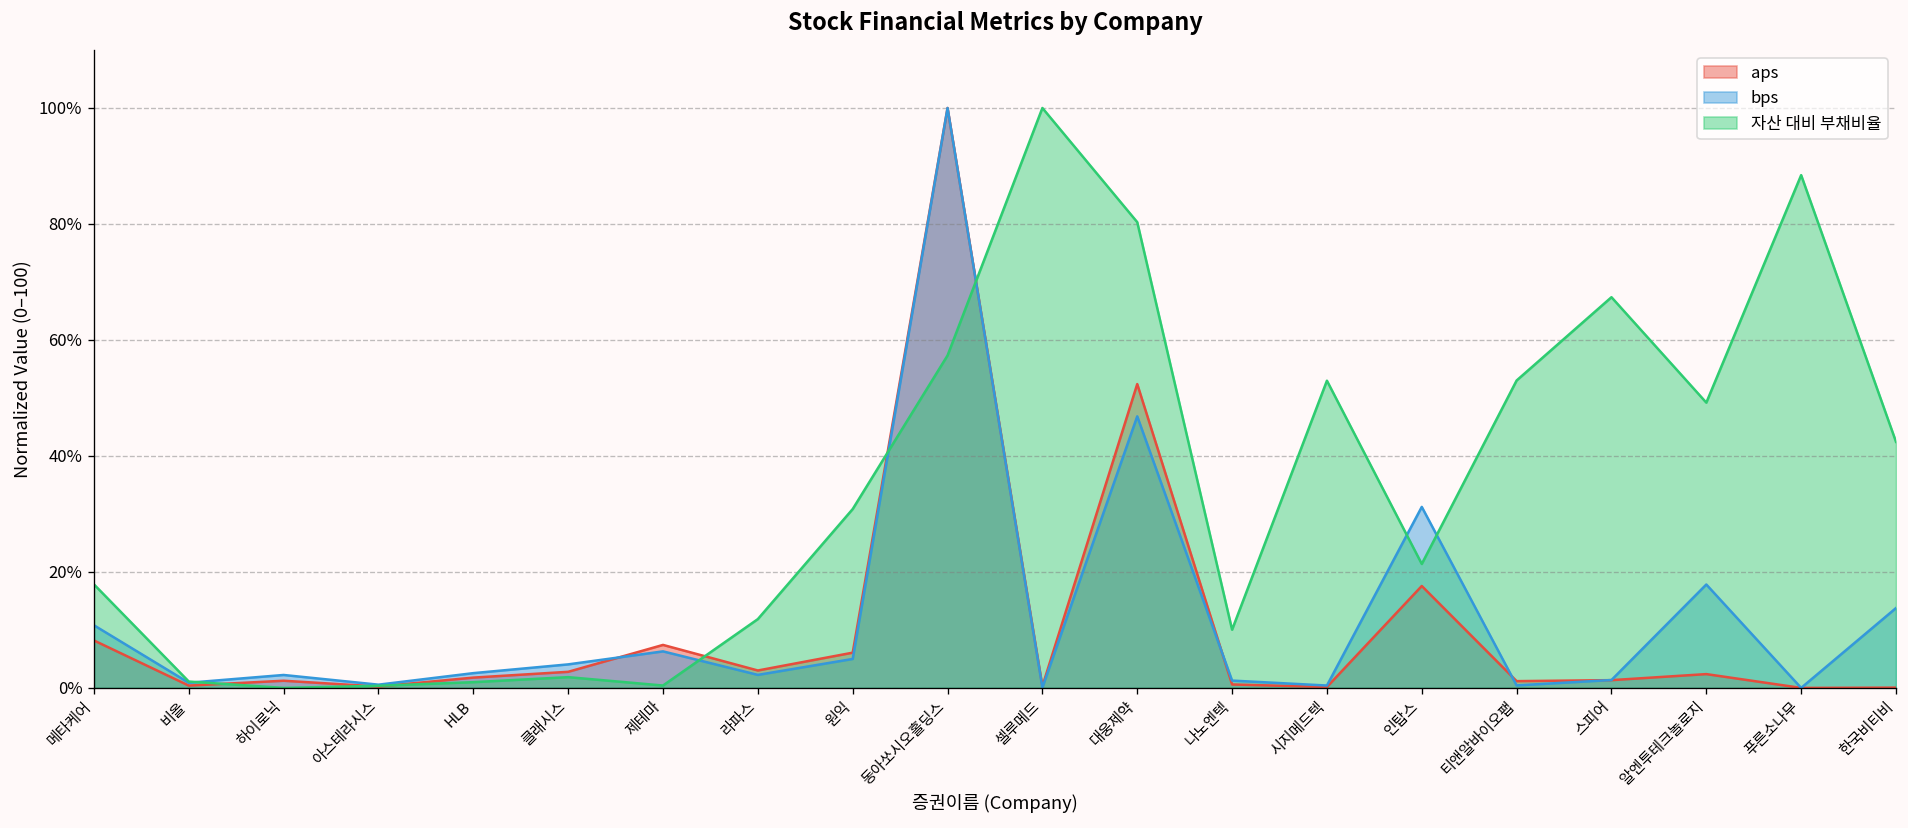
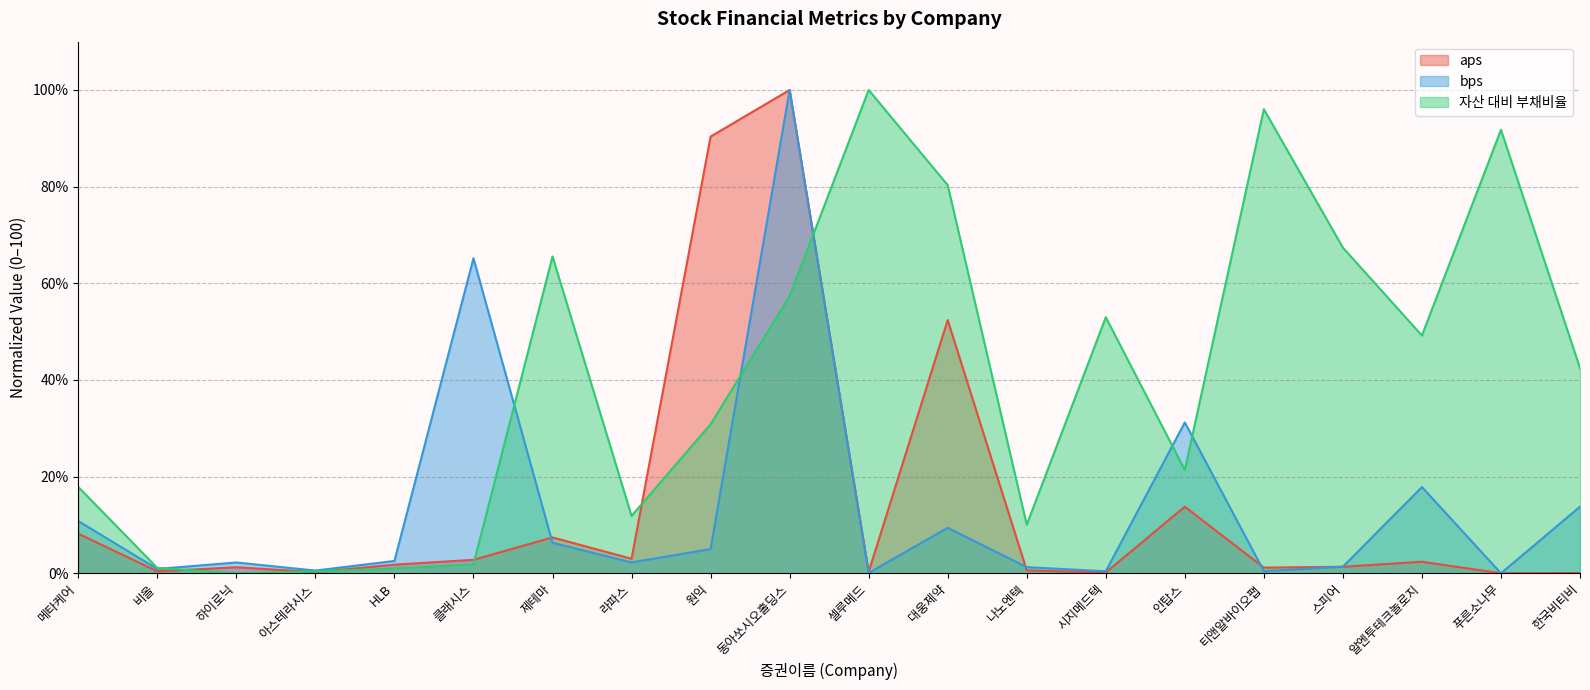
  {
    "aps": {
      "메타케어": "8%",
      "하이로닉": "1%",
      "HLB": "2%",
      "클래시스": "3%",
      "제테마": "7%",
      "라파스": "3%",
-     "원익": "6%",
+     "원익": "90%",
      "대웅제약": "52%",
      "나노엔텍": "1%",
-     "인탑스": "18%",
+     "인탑스": "14%",
      "티앤알바이오팹": "1%",
      "알엔투테크놀로지": "2%",
      "한국비티비": "0%"
    },
    "bps": {
      "메타케어": "11%",
      "하이로닉": "2%",
      "HLB": "3%",
-     "클래시스": "4%",
+     "클래시스": "65%",
      "제테마": "6%",
      "라파스": "2%",
      "원익": "5%",
-     "대웅제약": "47%",
+     "대웅제약": "9%",
      "나노엔텍": "1%",
      "인탑스": "31%",
      "티앤알바이오팹": "0%",
      "알엔투테크놀로지": "18%",
      "한국비티비": "14%"
    },
    "자산 대비 부채비율": {
      "메타케어": "18%",
      "하이로닉": "0%",
      "HLB": "1%",
      "클래시스": "2%",
-     "제테마": "0%",
+     "제테마": "66%",
      "라파스": "12%",
      "원익": "31%",
      "동아쏘시오홀딩스": "57%",
      "셀루메드": "100%",
      "대웅제약": "80%",
      "나노엔텍": "10%",
      "시지메드텍": "53%",
      "인탑스": "21%",
-     "티앤알바이오팹": "53%",
+     "티앤알바이오팹": "96%",
      "스피어": "67%",
      "알엔투테크놀로지": "49%",
-     "푸른소나무": "88%",
+     "푸른소나무": "92%",
      "한국비티비": "42%"
    }
  }
